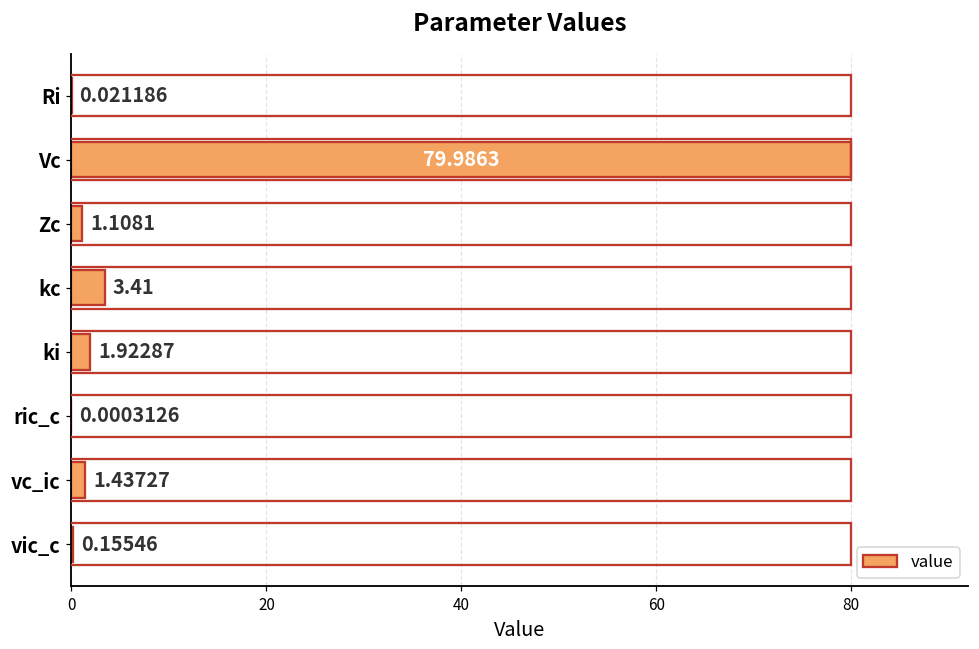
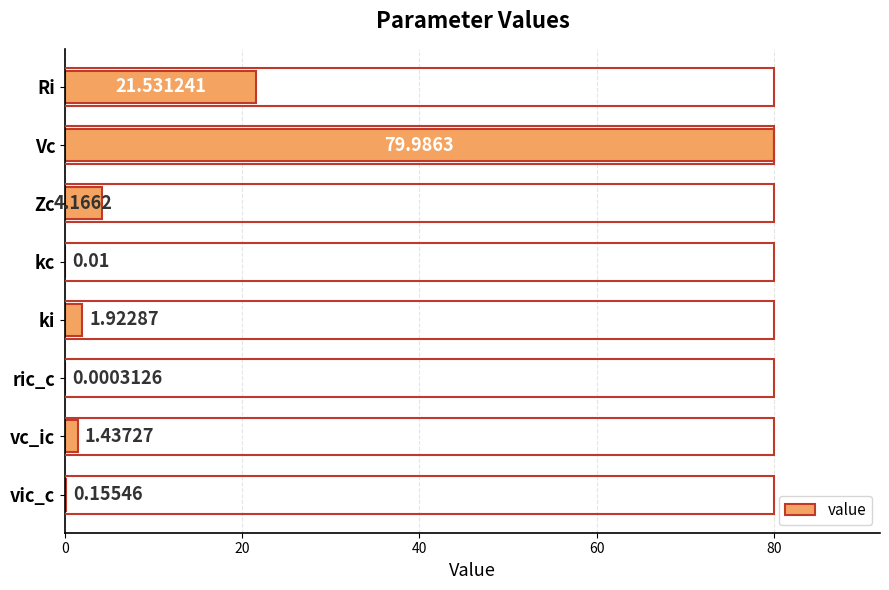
  {
-   "Ri": 0.021186,
+   "Ri": 21.531241,
    "Vc": 79.9863,
-   "Zc": 1.1081,
-   "kc": 3.41,
+   "Zc": 4.1662,
+   "kc": 0.01,
    "ki": 1.92287,
    "ric_c": 0.0003126,
    "vc_ic": 1.43727,
    "vic_c": 0.15546
  }
